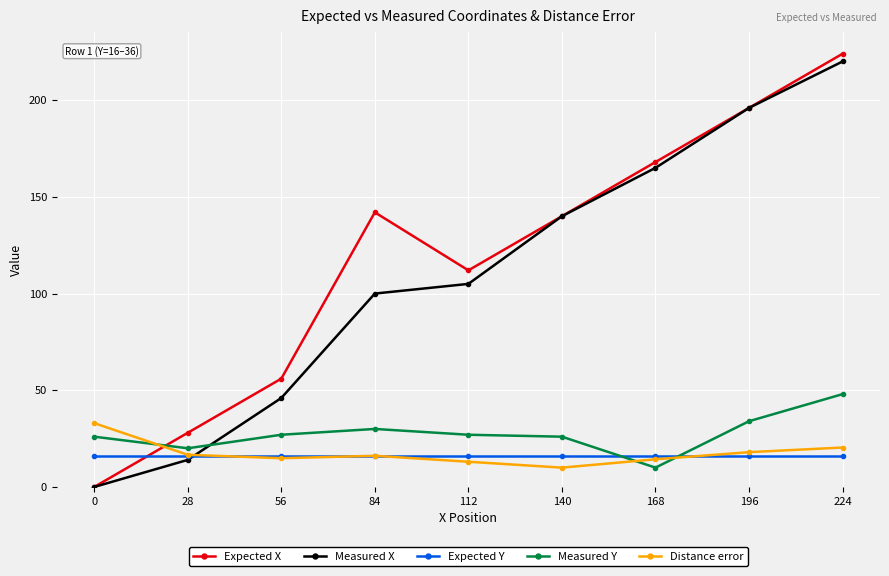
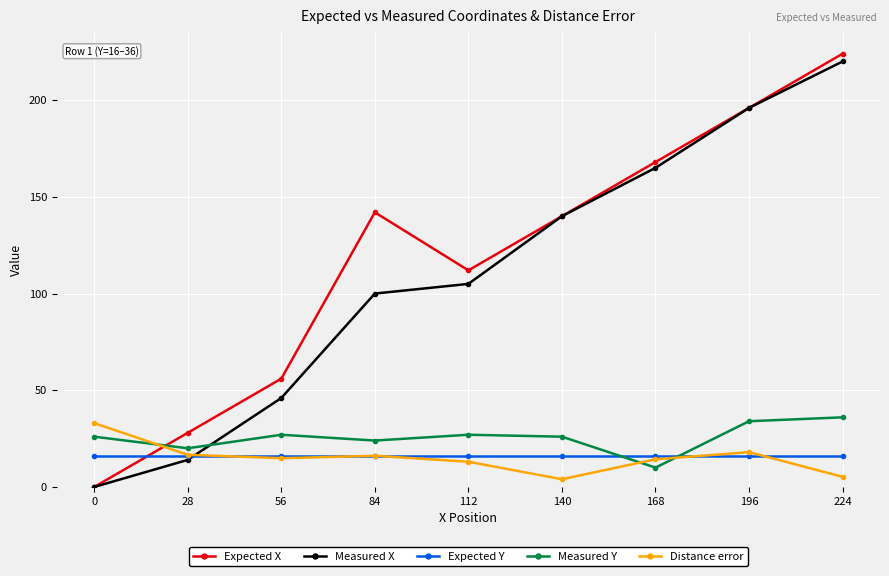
  {
    "Expected X": {
      "28": 28,
      "56": 56,
      "84": 142,
      "112": 112,
      "168": 168,
      "224": 224
    },
    "Measured X": {
      "28": 14,
      "56": 46,
      "84": 100,
      "112": 105,
      "168": 165,
      "224": 220
    },
    "Expected Y": {
      "0": 16,
      "112": 16,
      "140": 16,
      "168": 16,
      "196": 16,
      "224": 16
    },
    "Measured Y": {
      "0": 26,
      "28": 20,
      "56": 27,
-     "84": 30,
+     "84": 24,
      "112": 27,
      "140": 26,
      "168": 10,
      "196": 34,
-     "224": 48
+     "224": 36
    },
    "Distance error": {
      "0": 33,
      "112": 13,
-     "140": 10,
+     "140": 4,
      "168": 14,
      "196": 18,
-     "224": 20
+     "224": 5
    }
  }
